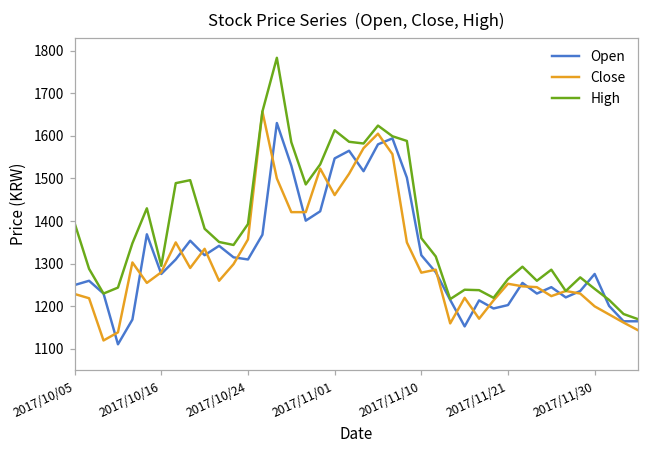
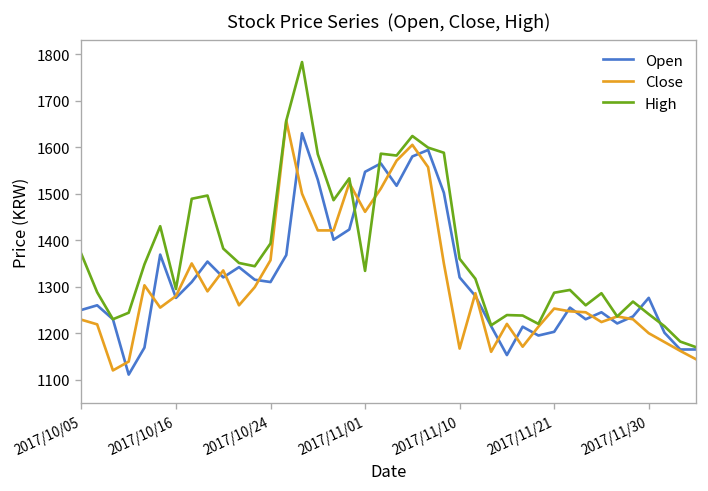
  {
    "Open": {
      "2017/10/05": 1250,
      "2017/10/24": 1310,
      "2017/11/01": 1550,
      "2017/11/10": 1320,
      "2017/11/21": 1200,
      "2017/11/30": 1280
    },
    "Close": {
      "2017/10/05": 1230,
      "2017/10/24": 1360,
      "2017/11/01": 1460,
-     "2017/11/10": 1280,
+     "2017/11/10": 1170,
      "2017/11/21": 1250,
      "2017/11/30": 1200
    },
    "High": {
-     "2017/10/05": 1400,
+     "2017/10/05": 1370,
      "2017/10/16": 1300,
      "2017/10/24": 1390,
-     "2017/11/01": 1610,
+     "2017/11/01": 1330,
      "2017/11/10": 1360,
-     "2017/11/21": 1260,
+     "2017/11/21": 1290,
      "2017/11/30": 1240
    }
  }
